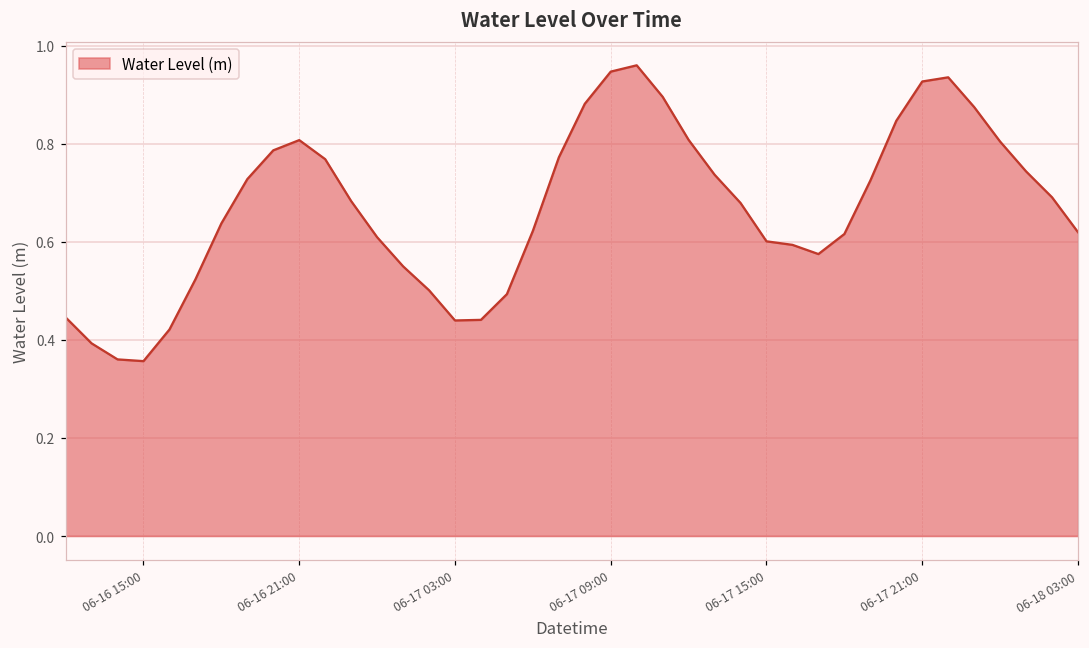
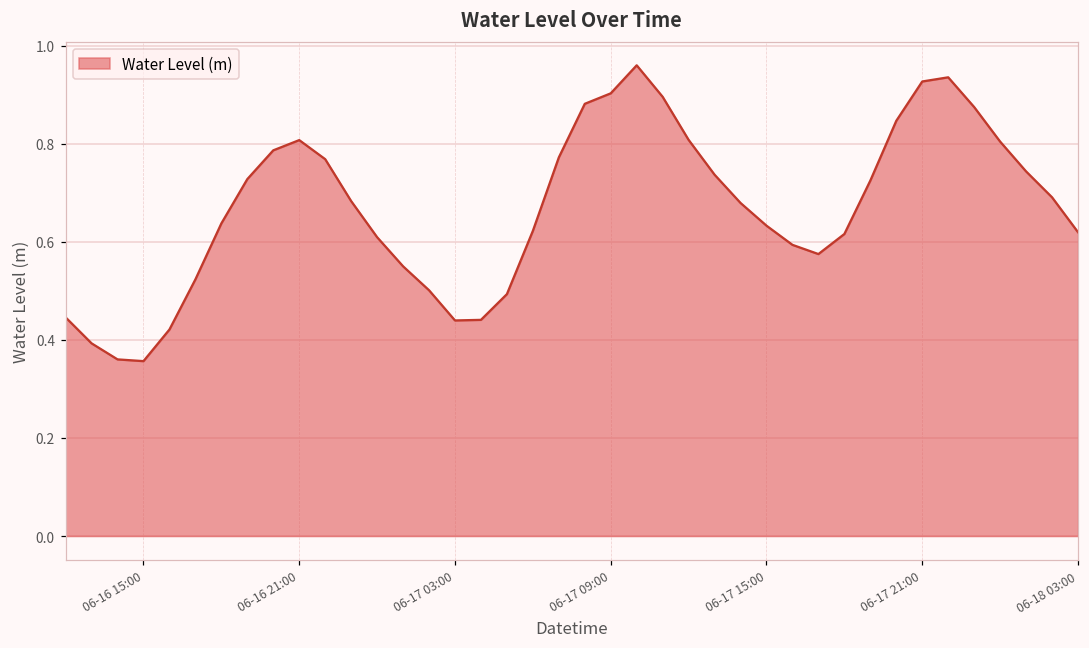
  {
    "06-16 15:00": 0.36,
    "06-16 21:00": 0.81,
    "06-17 03:00": 0.44,
-   "06-17 09:00": 0.95,
-   "06-17 15:00": 0.60,
+   "06-17 09:00": 0.90,
+   "06-17 15:00": 0.63,
    "06-17 21:00": 0.93,
    "06-18 03:00": 0.62
  }
